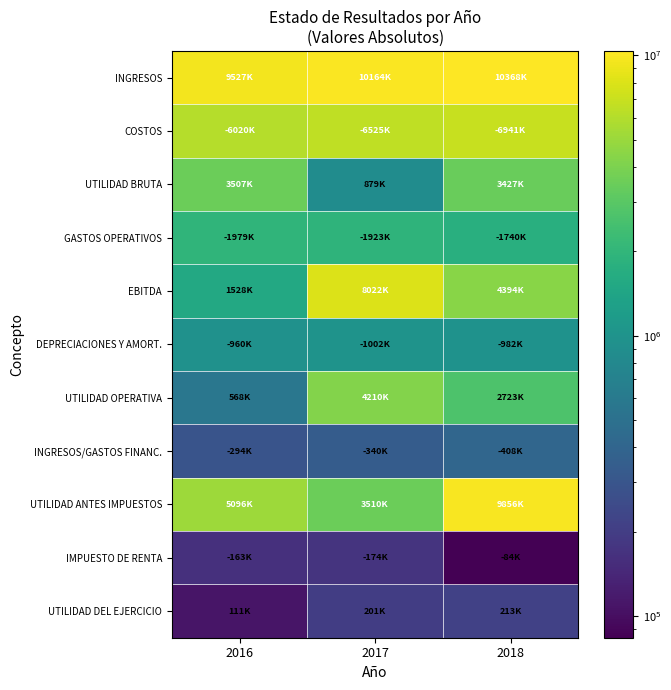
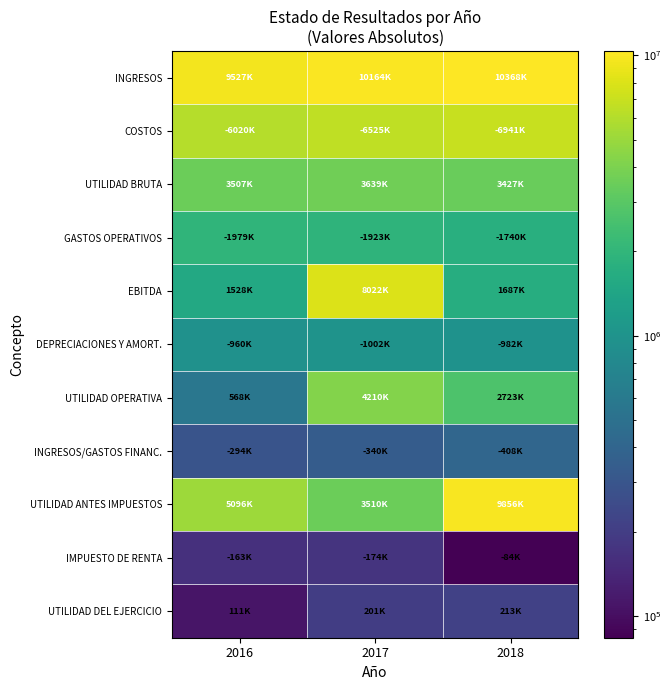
  {
    "INGRESOS": {
      "2016": "9527K",
      "2017": "10164K",
      "2018": "10368K"
    },
    "COSTOS": {
      "2016": "-6020K",
      "2017": "-6525K",
      "2018": "-6941K"
    },
    "UTILIDAD BRUTA": {
      "2016": "3507K",
-     "2017": "879K",
+     "2017": "3639K",
      "2018": "3427K"
    },
    "GASTOS OPERATIVOS": {
      "2016": "-1979K",
      "2017": "-1923K",
      "2018": "-1740K"
    },
    "EBITDA": {
      "2016": "1528K",
      "2017": "8022K",
-     "2018": "4394K"
+     "2018": "1687K"
    },
    "DEPRECIACIONES Y AMORT.": {
      "2016": "-960K",
      "2017": "-1002K",
      "2018": "-982K"
    },
    "UTILIDAD OPERATIVA": {
      "2016": "568K",
      "2017": "4210K",
      "2018": "2723K"
    },
    "INGRESOS/GASTOS FINANC.": {
      "2016": "-294K",
      "2017": "-340K",
      "2018": "-408K"
    },
    "UTILIDAD ANTES IMPUESTOS": {
      "2016": "5096K",
      "2017": "3510K",
      "2018": "9856K"
    },
    "IMPUESTO DE RENTA": {
      "2016": "-163K",
      "2017": "-174K",
      "2018": "-84K"
    },
    "UTILIDAD DEL EJERCICIO": {
      "2016": "111K",
      "2017": "201K",
      "2018": "213K"
    }
  }
